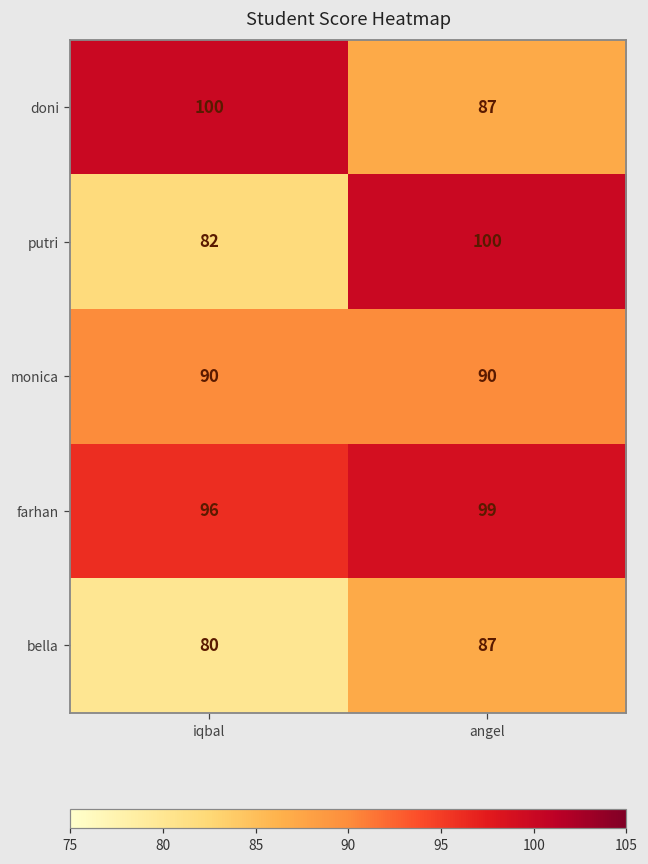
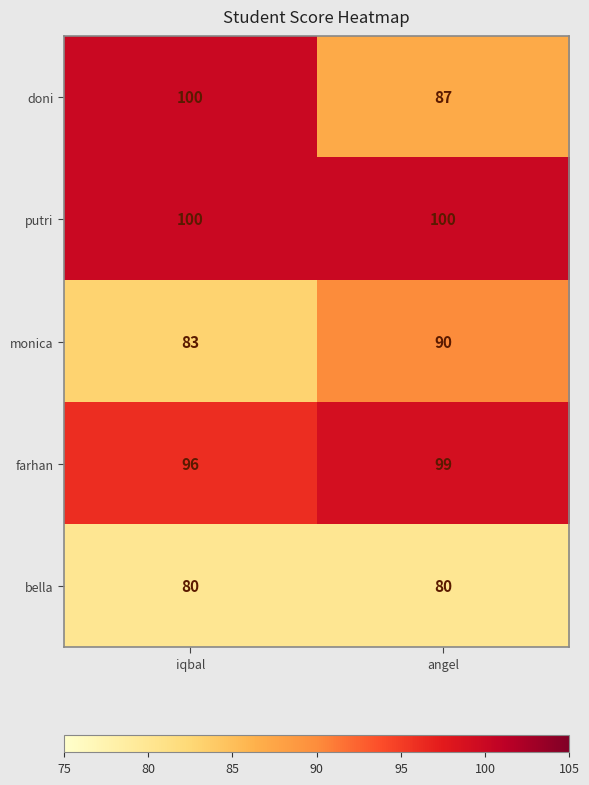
  {
    "doni": {
      "iqbal": 100,
      "angel": 87
    },
    "putri": {
-     "iqbal": 82,
+     "iqbal": 100,
      "angel": 100
    },
    "monica": {
-     "iqbal": 90,
+     "iqbal": 83,
      "angel": 90
    },
    "farhan": {
      "iqbal": 96,
      "angel": 99
    },
    "bella": {
      "iqbal": 80,
-     "angel": 87
+     "angel": 80
    }
  }
